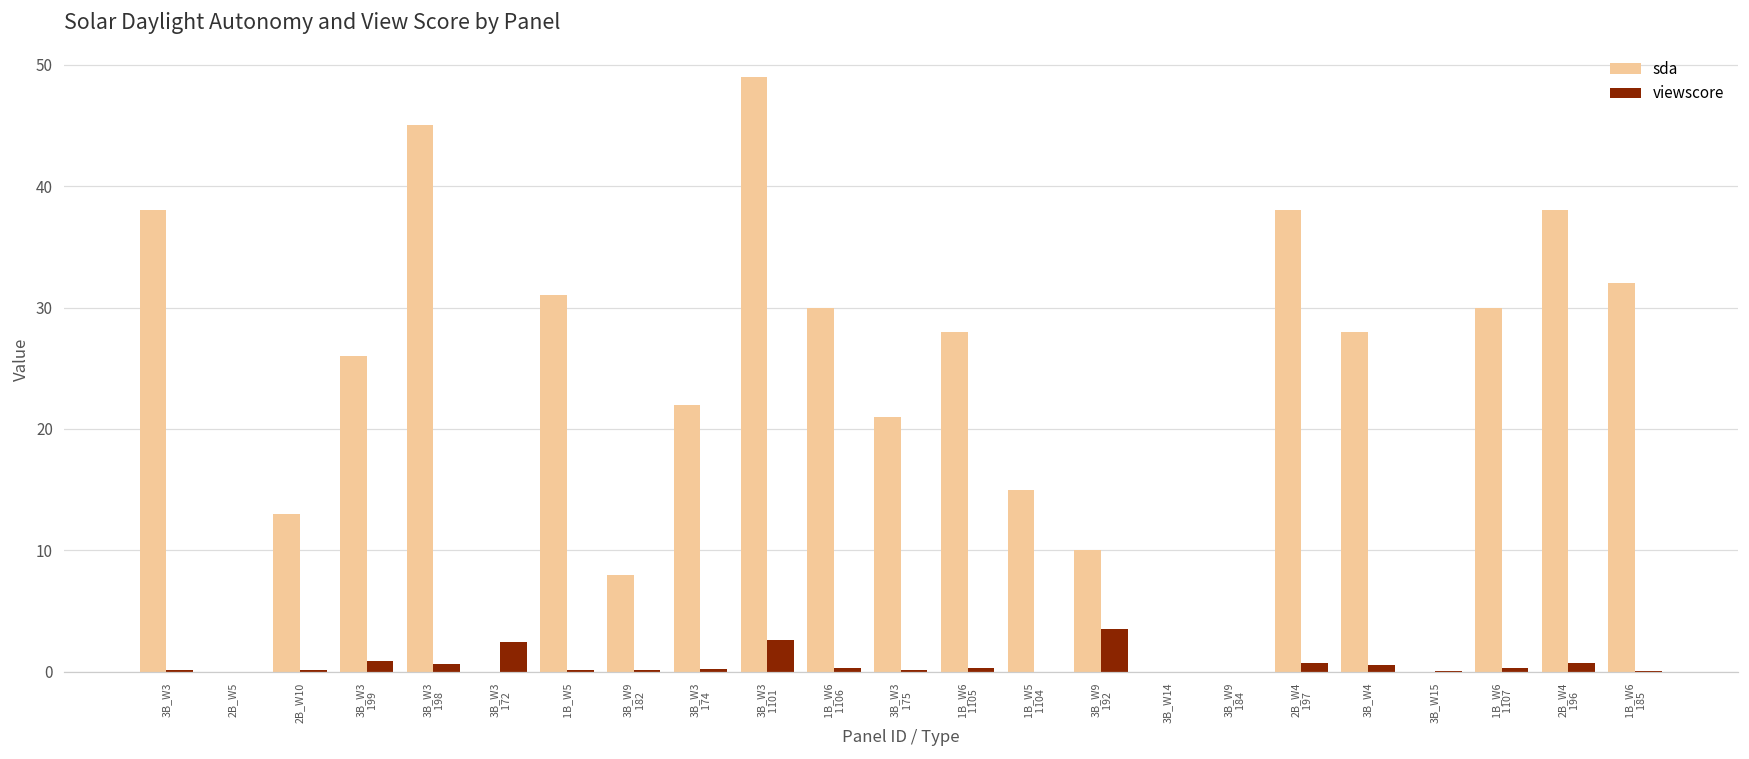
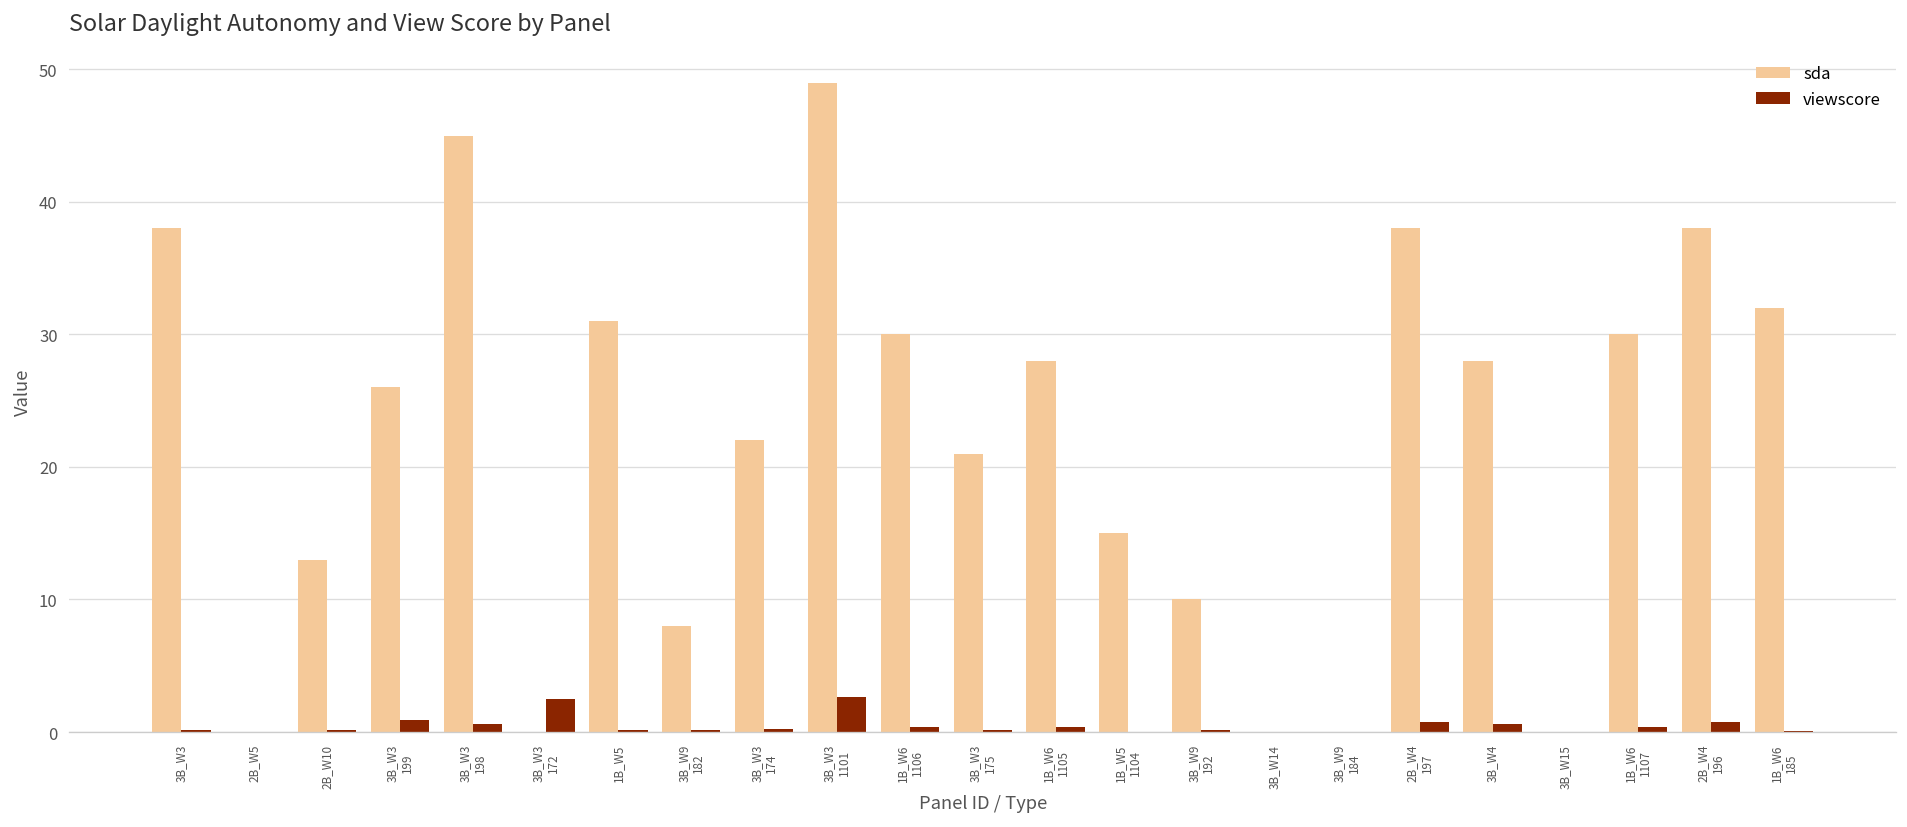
  {
    "sda": {
      "3B_W3": 38.0,
      "2B_W5": 0.0,
      "2B_W10": 13.0,
      "3B_W3 199": 26.0,
      "3B_W3 198": 45.0,
      "3B_W3 172": 0.0,
      "1B_W5": 31.0,
      "3B_W9 182": 8.0,
      "3B_W3 174": 22.0,
      "3B_W3 1101": 49.0,
      "1B_W6 1106": 30.0,
      "3B_W3 175": 21.0,
      "1B_W6 1105": 28.0,
      "1B_W5 1104": 15.0,
      "3B_W9 192": 10.0,
      "3B_W14": 0.0,
      "3B_W9 184": 0.0,
      "2B_W4 197": 38.0,
      "3B_W4": 28.0,
      "3B_W15": 0.0,
      "1B_W6 1107": 30.0,
      "2B_W4 196": 38.0,
      "1B_W6 185": 32.0
    },
    "viewscore": {
      "3B_W3 199": 0.9,
      "3B_W3 198": 0.6,
      "3B_W3 172": 2.5,
      "3B_W3 174": 0.3,
      "3B_W3 1101": 2.6,
      "1B_W6 1106": 0.4,
      "1B_W6 1105": 0.4,
      "1B_W5 1104": 0.0,
-     "3B_W9 192": 3.5,
+     "3B_W9 192": 0.2,
      "2B_W4 197": 0.7,
      "3B_W4": 0.6,
      "1B_W6 1107": 0.4,
      "2B_W4 196": 0.7
    }
  }
